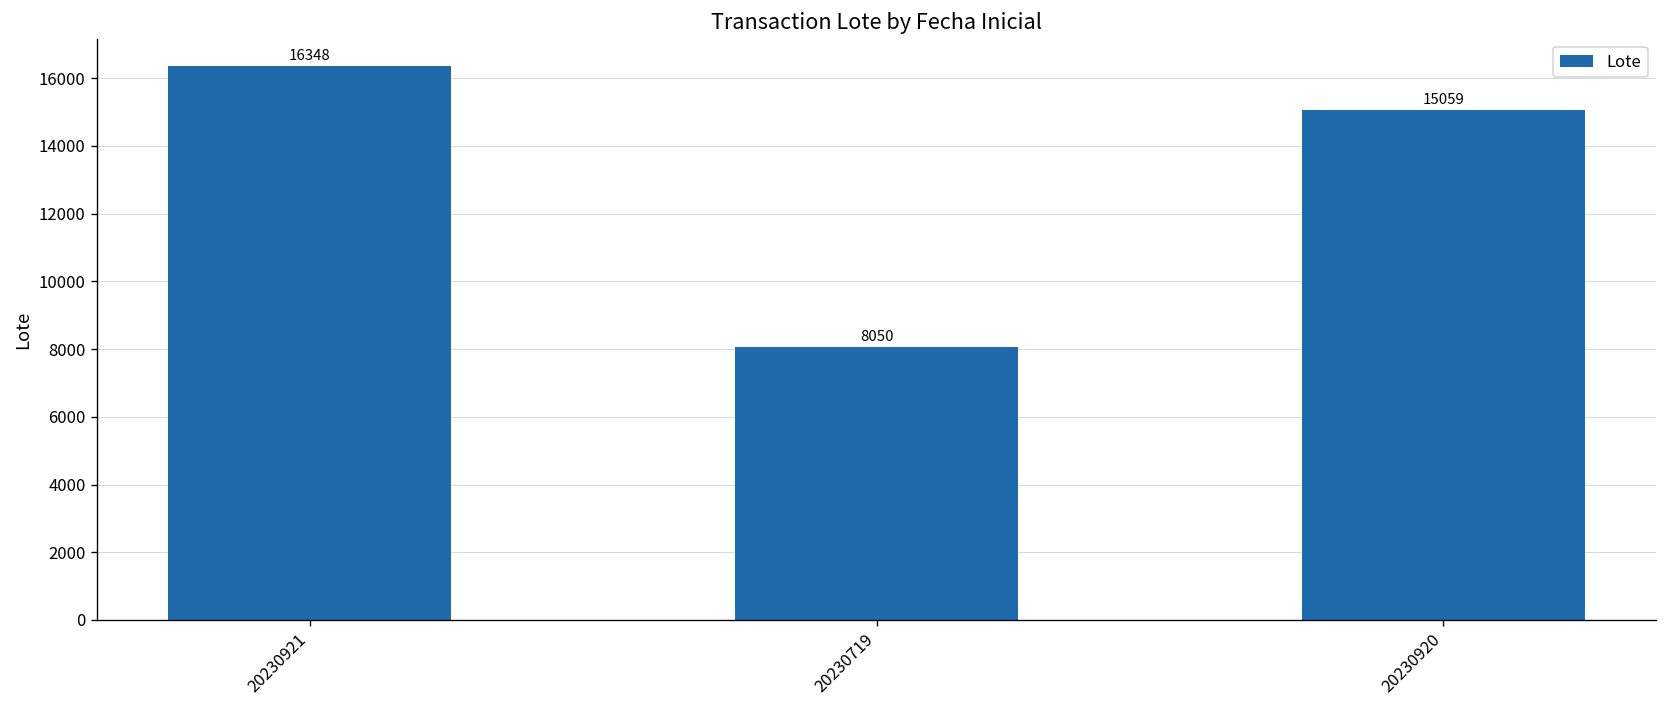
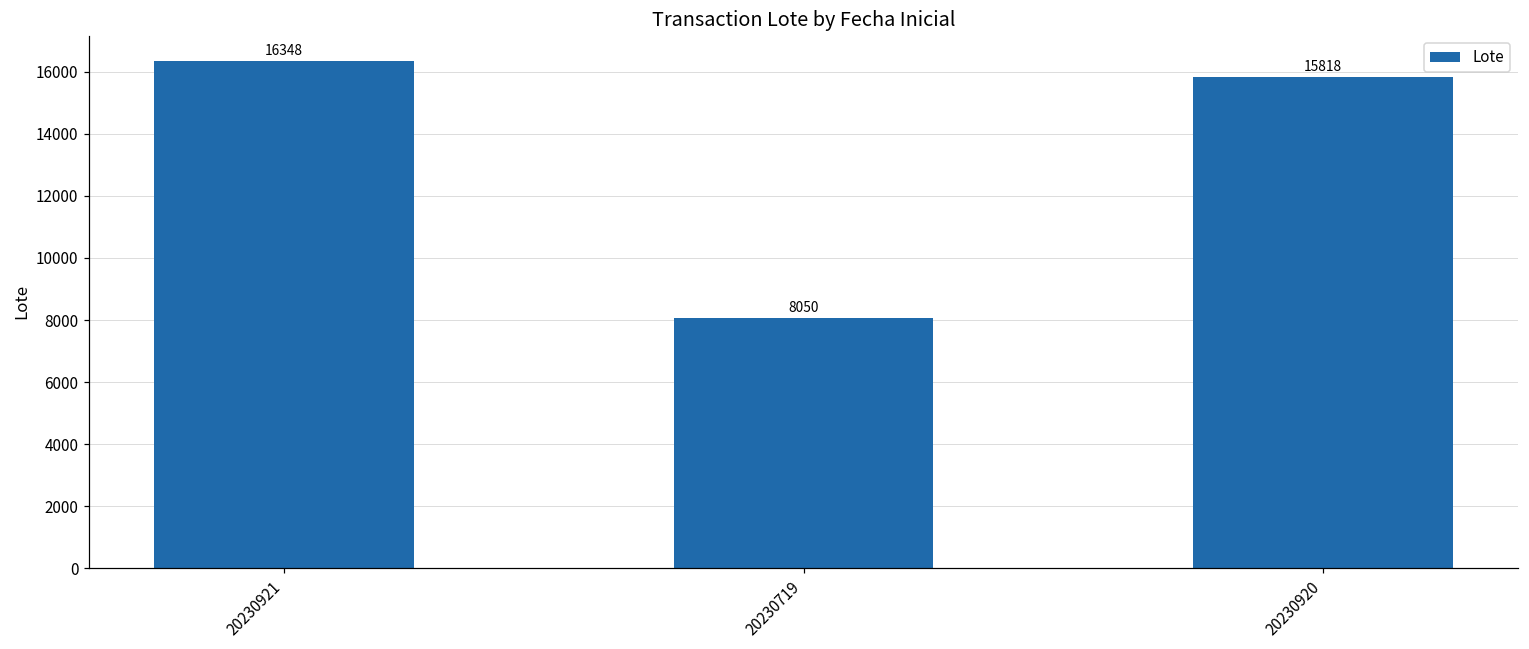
  {
    "20230921": 16348,
    "20230719": 8050,
-   "20230920": 15059
+   "20230920": 15818
  }
